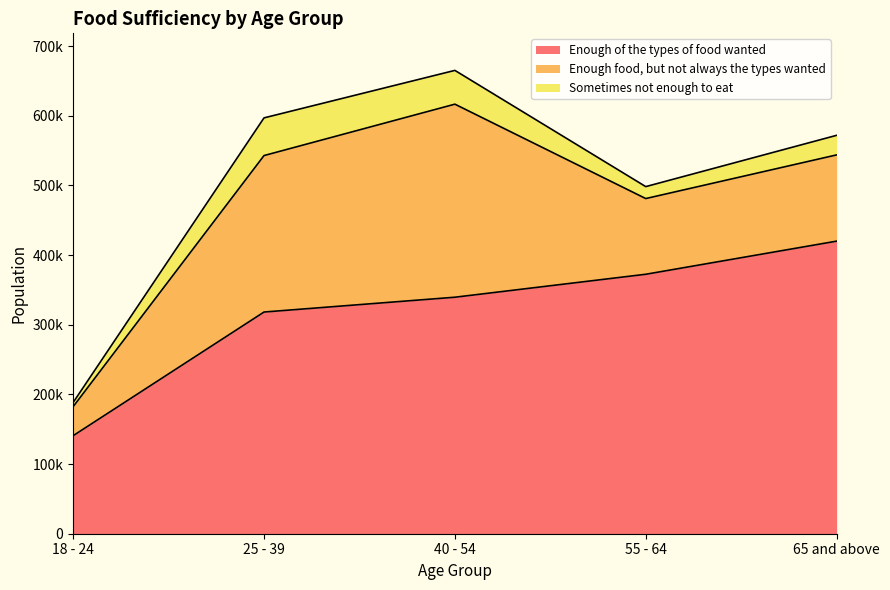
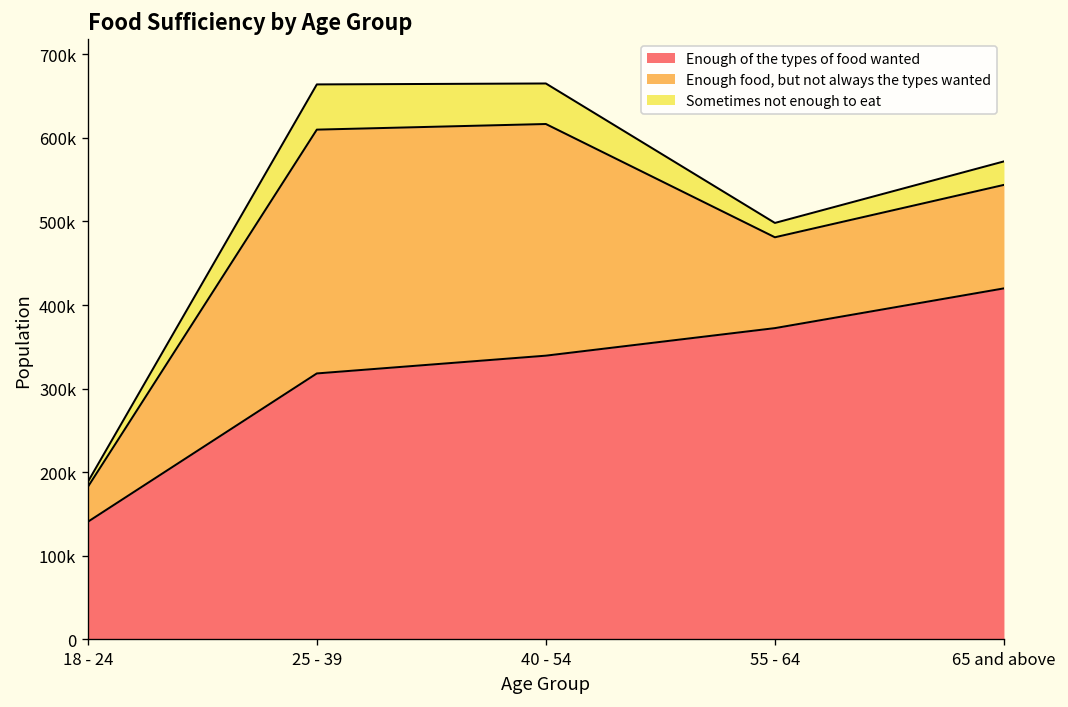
  {
    "Enough of the types of food wanted": {
      "18 - 24": 140000,
      "25 - 39": 320000,
      "40 - 54": 340000,
      "55 - 64": 370000,
      "65 and above": 420000
    },
    "Enough food, but not always the types wanted": {
      "18 - 24": 40000,
-     "25 - 39": 220000,
+     "25 - 39": 290000,
      "40 - 54": 280000,
      "55 - 64": 110000,
      "65 and above": 120000
    },
    "Sometimes not enough to eat": {
      "18 - 24": 10000,
      "25 - 39": 50000,
      "40 - 54": 50000,
      "55 - 64": 20000,
      "65 and above": 30000
    }
  }
